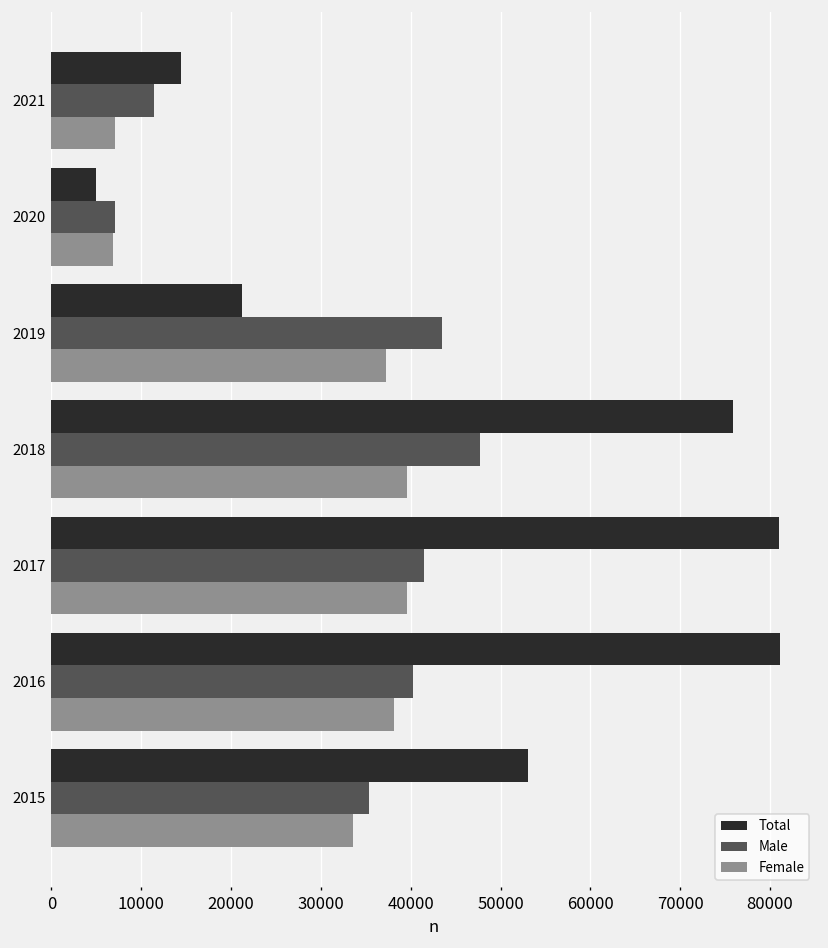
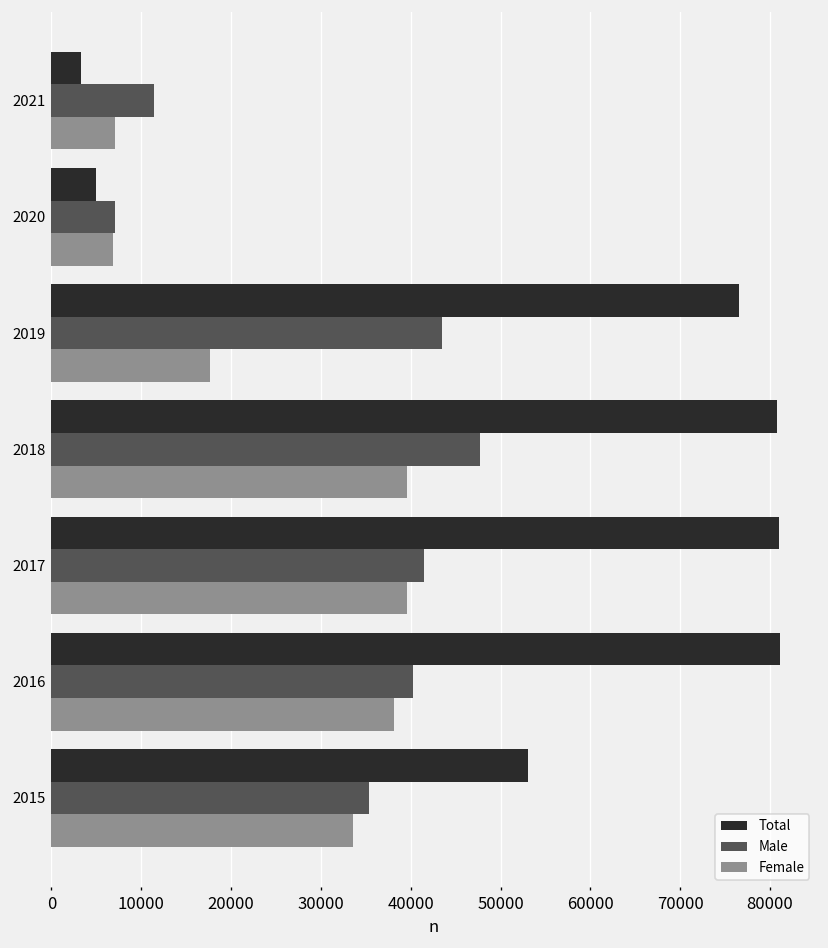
  {
    "Total": {
-     "2021": 14000,
+     "2021": 3000,
      "2020": 5000,
-     "2019": 21000,
-     "2018": 76000,
+     "2019": 77000,
+     "2018": 81000,
      "2017": 81000,
      "2016": 81000,
      "2015": 53000
    },
    "Male": {
      "2021": 11000,
      "2020": 7000,
      "2019": 44000,
      "2018": 48000,
      "2017": 41000,
      "2016": 40000,
      "2015": 35000
    },
    "Female": {
      "2021": 7000,
      "2020": 7000,
-     "2019": 37000,
+     "2019": 18000,
      "2018": 40000,
      "2017": 40000,
      "2016": 38000,
      "2015": 34000
    }
  }
